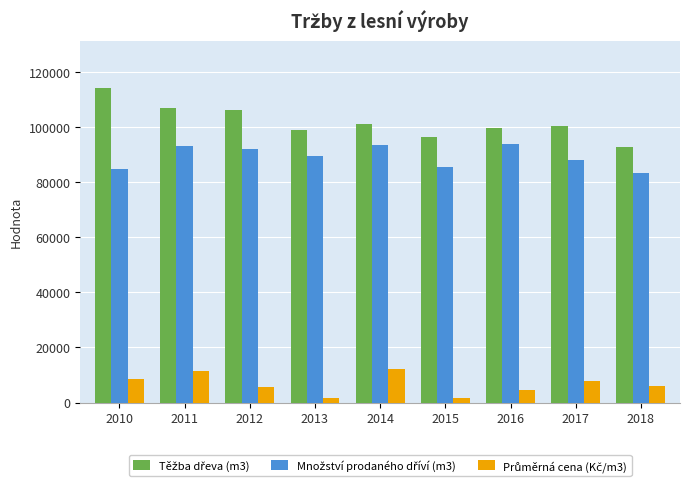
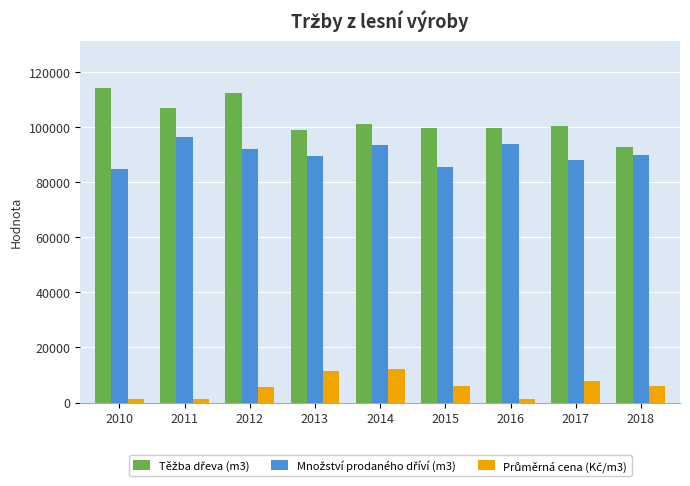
  {
    "Těžba dřeva (m3)": {
      "2010": 114000,
      "2011": 107000,
-     "2012": 106000,
+     "2012": 112000,
      "2013": 99000,
      "2014": 101000,
-     "2015": 96000,
+     "2015": 100000,
      "2016": 100000,
      "2017": 100000,
      "2018": 93000
    },
    "Množství prodaného dříví (m3)": {
      "2010": 85000,
-     "2011": 93000,
+     "2011": 96000,
      "2012": 92000,
      "2013": 90000,
      "2014": 93000,
      "2015": 86000,
      "2016": 94000,
      "2017": 88000,
-     "2018": 83000
+     "2018": 90000
    },
    "Průměrná cena (Kč/m3)": {
-     "2010": 9000,
-     "2011": 12000,
+     "2010": 1000,
+     "2011": 1000,
      "2012": 6000,
-     "2013": 1000,
+     "2013": 12000,
      "2014": 12000,
-     "2015": 2000,
-     "2016": 5000,
+     "2015": 6000,
+     "2016": 1000,
      "2017": 8000,
      "2018": 6000
    }
  }
